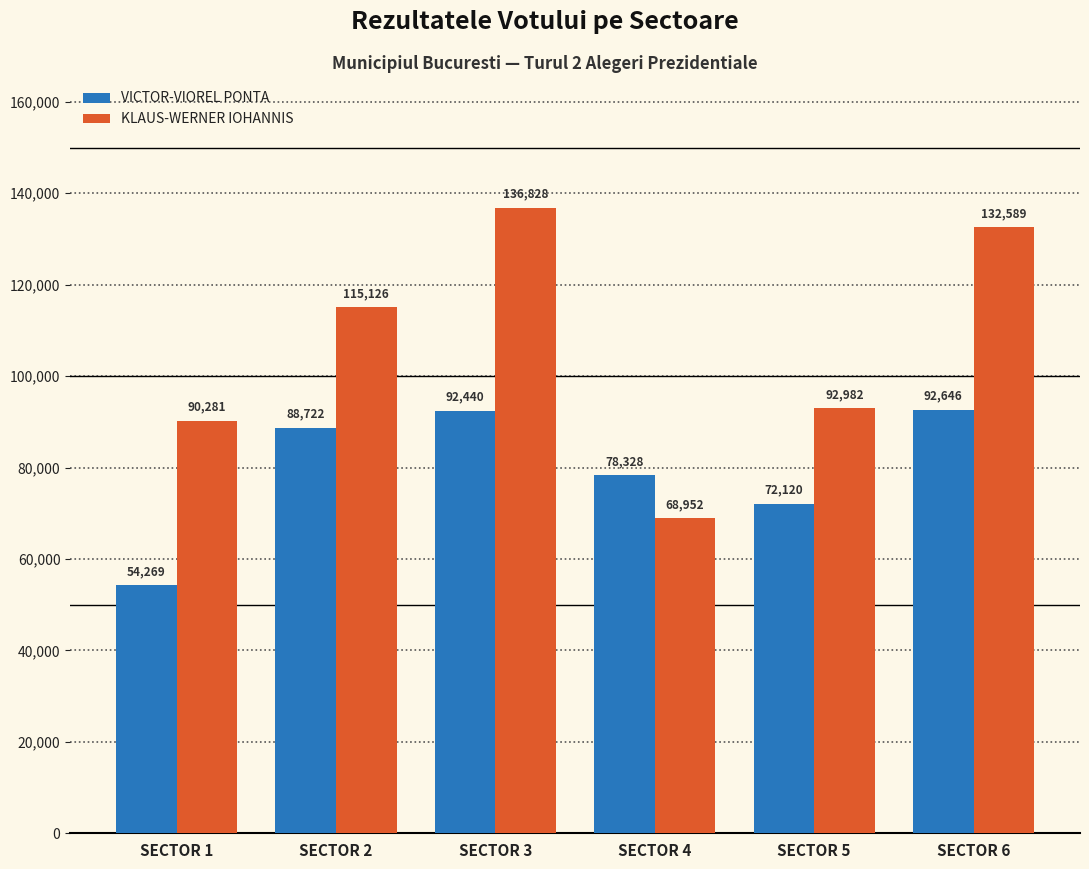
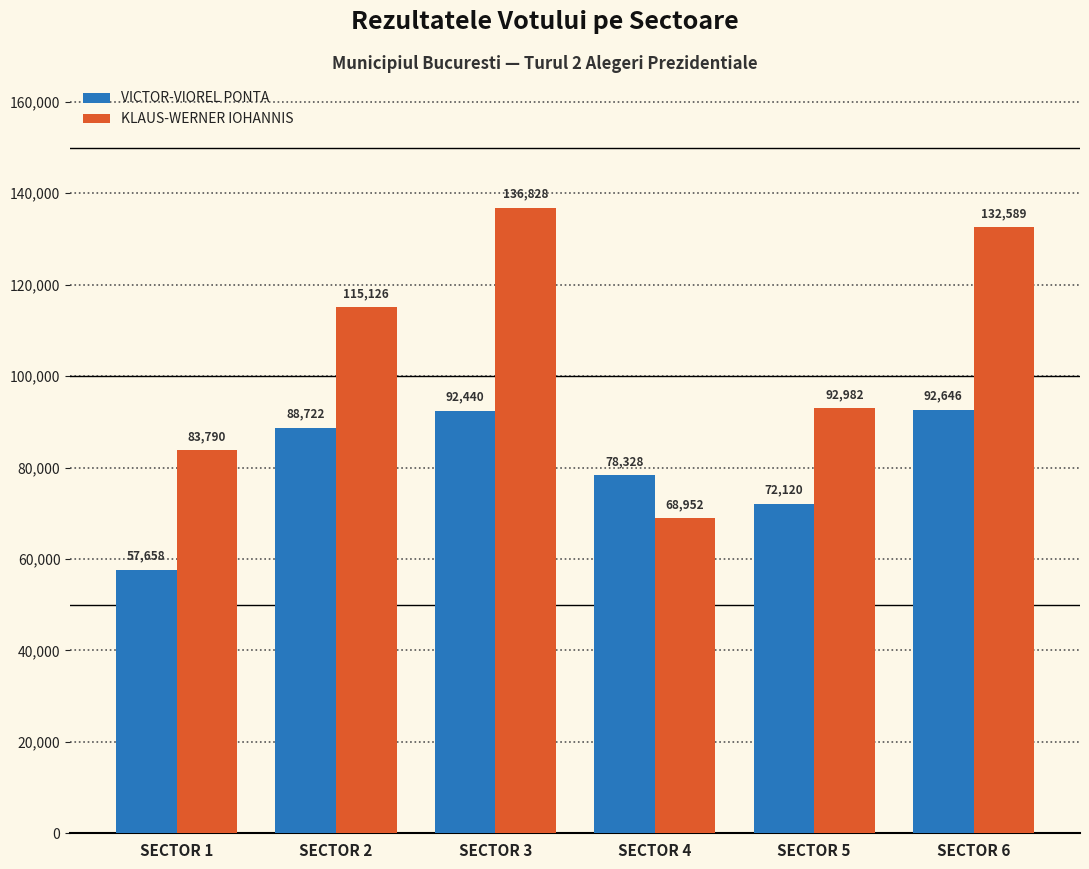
  {
    "VICTOR-VIOREL PONTA": {
-     "SECTOR 1": "54,269",
+     "SECTOR 1": "57,658",
      "SECTOR 2": "88,722",
      "SECTOR 3": "92,440",
      "SECTOR 4": "78,328",
      "SECTOR 5": "72,120",
      "SECTOR 6": "92,646"
    },
    "KLAUS-WERNER IOHANNIS": {
-     "SECTOR 1": "90,281",
+     "SECTOR 1": "83,790",
      "SECTOR 2": "115,126",
      "SECTOR 3": "136,828",
      "SECTOR 4": "68,952",
      "SECTOR 5": "92,982",
      "SECTOR 6": "132,589"
    }
  }
